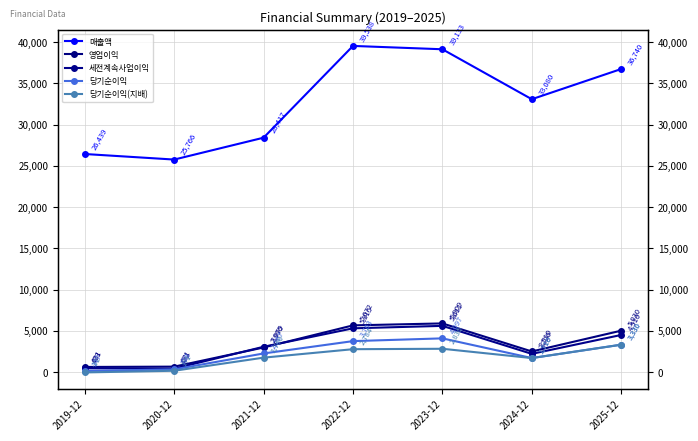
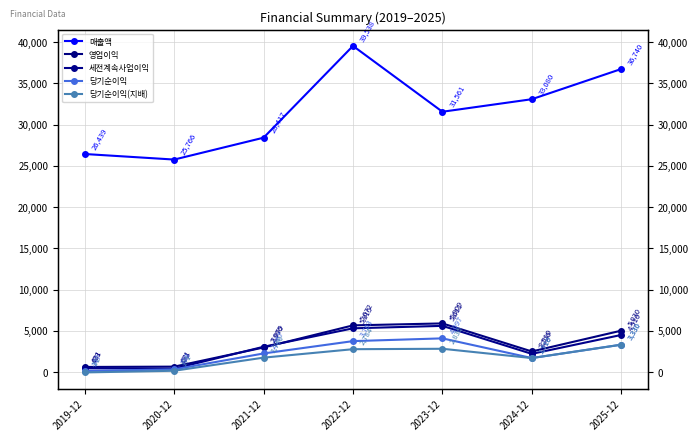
  {
    "매출액": {
      "2019-12": "26,439",
      "2020-12": "25,766",
      "2021-12": "28,417",
      "2022-12": "39,538",
-     "2023-12": "39,133",
+     "2023-12": "31,561",
      "2024-12": "33,080",
      "2025-12": "36,740"
    }
  }
